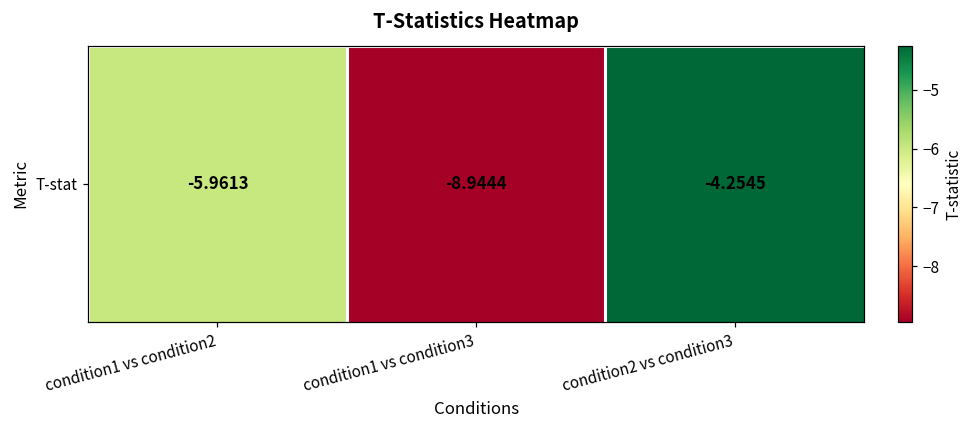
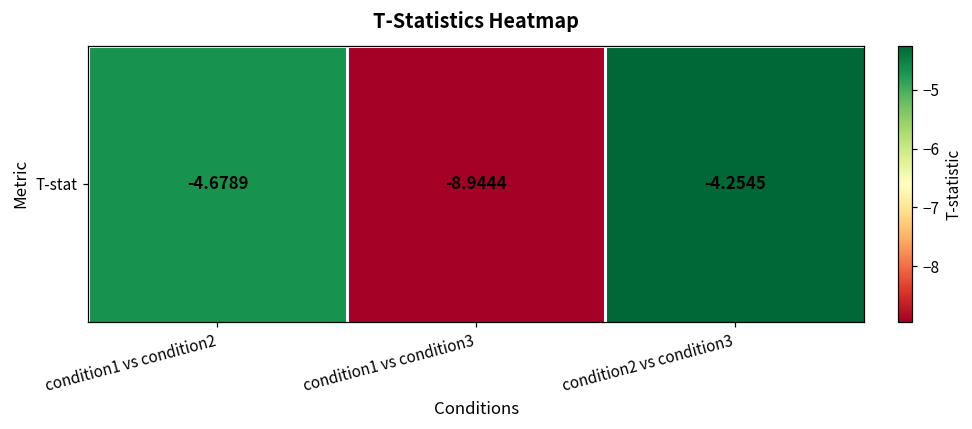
  {
    "T-stat": {
-     "condition1 vs condition2": -5.9613,
+     "condition1 vs condition2": -4.6789,
      "condition1 vs condition3": -8.9444,
      "condition2 vs condition3": -4.2545
    }
  }
